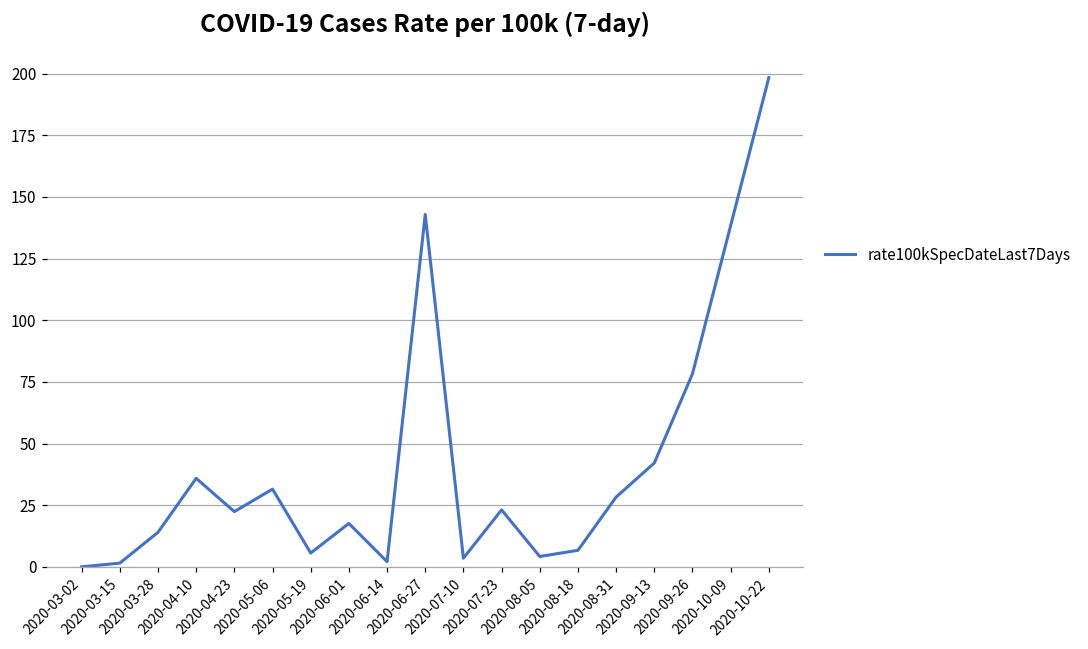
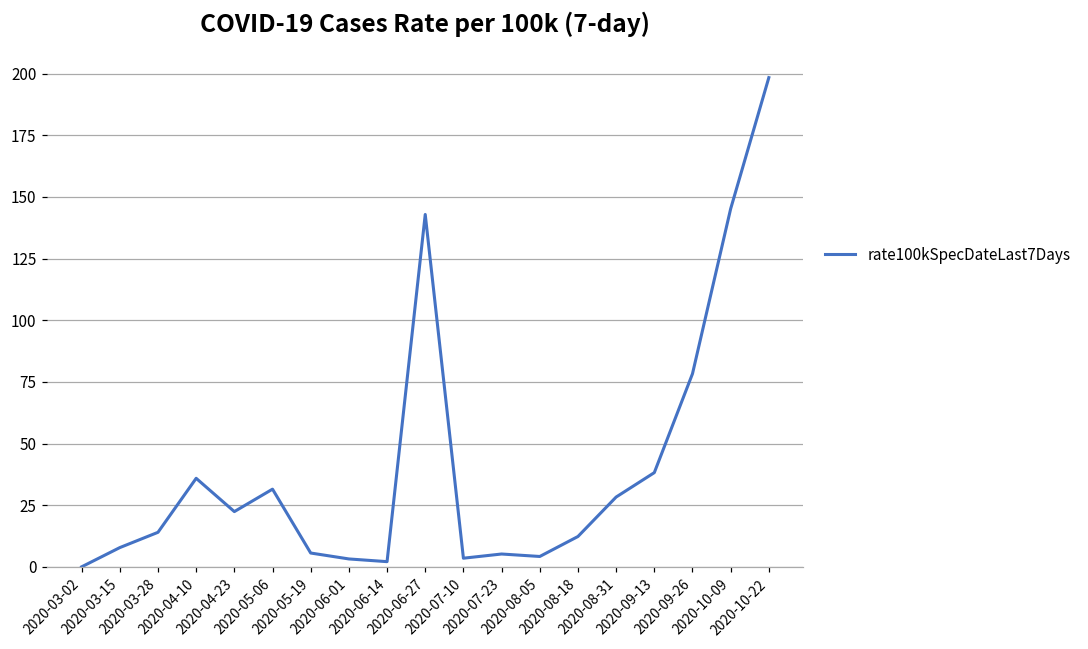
  {
    "2020-03-02": 0,
-   "2020-03-15": 2,
+   "2020-03-15": 8,
    "2020-03-28": 14,
    "2020-04-10": 36,
    "2020-04-23": 22,
    "2020-05-06": 32,
    "2020-05-19": 6,
-   "2020-06-01": 18,
+   "2020-06-01": 3,
    "2020-06-14": 2,
    "2020-06-27": 143,
    "2020-07-10": 4,
-   "2020-07-23": 23,
+   "2020-07-23": 5,
    "2020-08-05": 4,
-   "2020-08-18": 7,
+   "2020-08-18": 12,
    "2020-08-31": 28,
-   "2020-09-13": 42,
+   "2020-09-13": 38,
    "2020-09-26": 78,
-   "2020-10-09": 138,
+   "2020-10-09": 145,
    "2020-10-22": 198
  }
